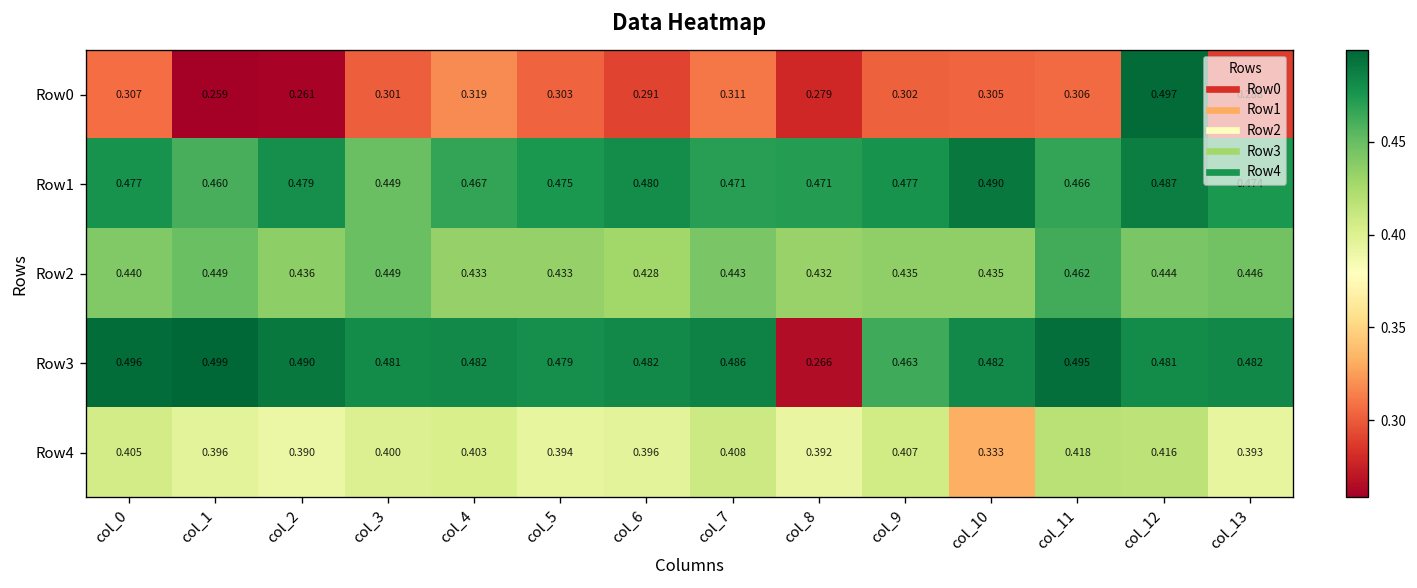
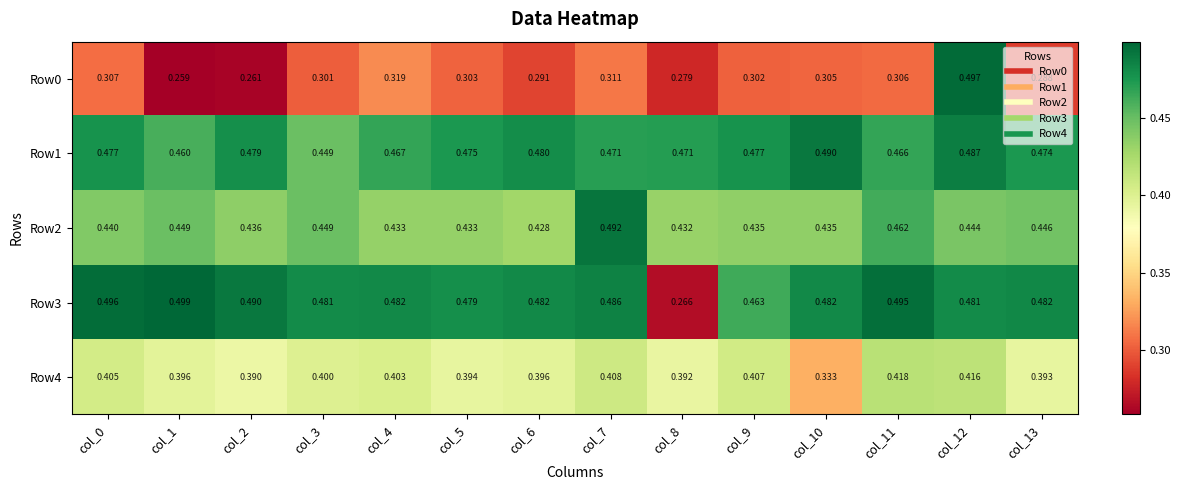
  {
    "Row0": {
      "col_0": 0.307,
      "col_1": 0.259,
      "col_2": 0.261,
      "col_3": 0.301,
      "col_4": 0.319,
      "col_5": 0.303,
      "col_6": 0.291,
      "col_7": 0.311,
      "col_8": 0.279,
      "col_9": 0.302,
      "col_10": 0.305,
      "col_11": 0.306,
      "col_12": 0.497
    },
    "Row1": {
      "col_0": 0.477,
      "col_1": 0.460,
      "col_2": 0.479,
      "col_3": 0.449,
      "col_4": 0.467,
      "col_5": 0.475,
      "col_6": 0.480,
      "col_7": 0.471,
      "col_8": 0.471,
      "col_9": 0.477,
      "col_10": 0.490,
      "col_11": 0.466,
      "col_12": 0.487,
      "col_13": 0.474
    },
    "Row2": {
      "col_0": 0.440,
      "col_1": 0.449,
      "col_2": 0.436,
      "col_3": 0.449,
      "col_4": 0.433,
      "col_5": 0.433,
      "col_6": 0.428,
-     "col_7": 0.443,
+     "col_7": 0.492,
      "col_8": 0.432,
      "col_9": 0.435,
      "col_10": 0.435,
      "col_11": 0.462,
      "col_12": 0.444,
      "col_13": 0.446
    },
    "Row3": {
      "col_0": 0.496,
      "col_1": 0.499,
      "col_2": 0.490,
      "col_3": 0.481,
      "col_4": 0.482,
      "col_5": 0.479,
      "col_6": 0.482,
      "col_7": 0.486,
      "col_8": 0.266,
      "col_9": 0.463,
      "col_10": 0.482,
      "col_11": 0.495,
      "col_12": 0.481,
      "col_13": 0.482
    },
    "Row4": {
      "col_0": 0.405,
      "col_1": 0.396,
      "col_2": 0.390,
      "col_3": 0.400,
      "col_4": 0.403,
      "col_5": 0.394,
      "col_6": 0.396,
      "col_7": 0.408,
      "col_8": 0.392,
      "col_9": 0.407,
      "col_10": 0.333,
      "col_11": 0.418,
      "col_12": 0.416,
      "col_13": 0.393
    }
  }
